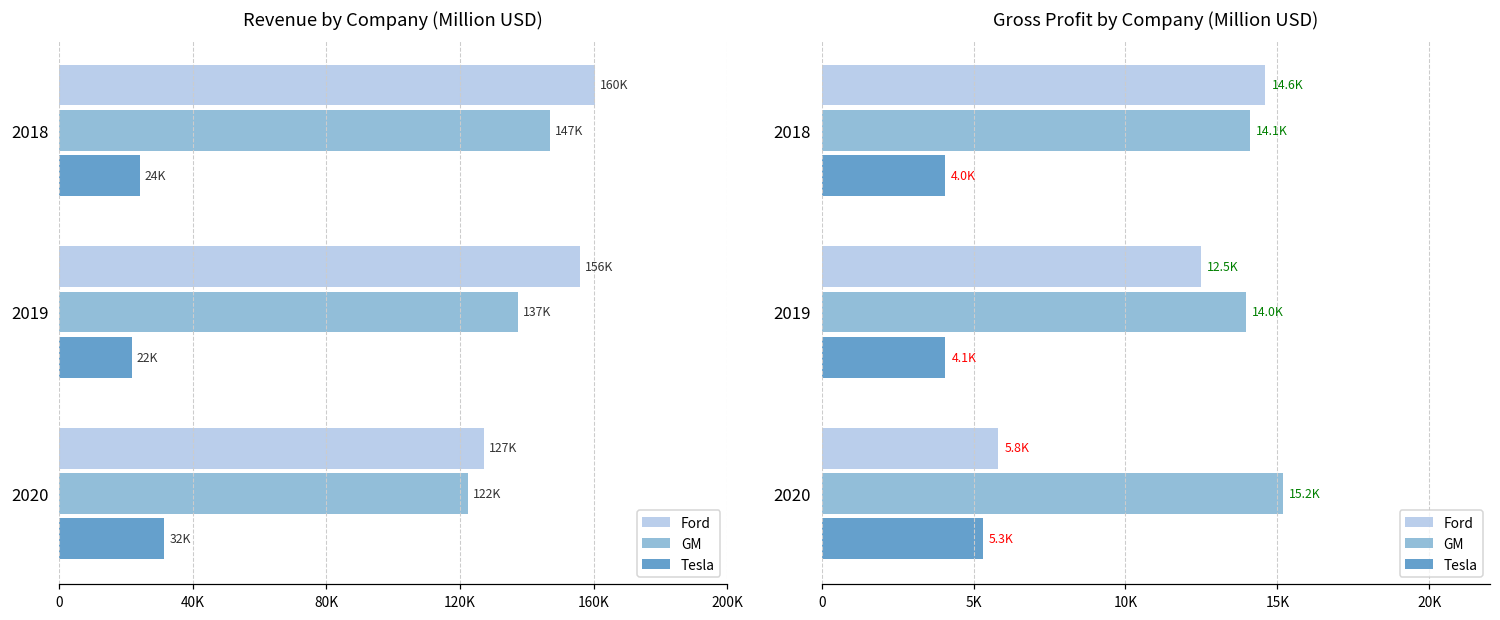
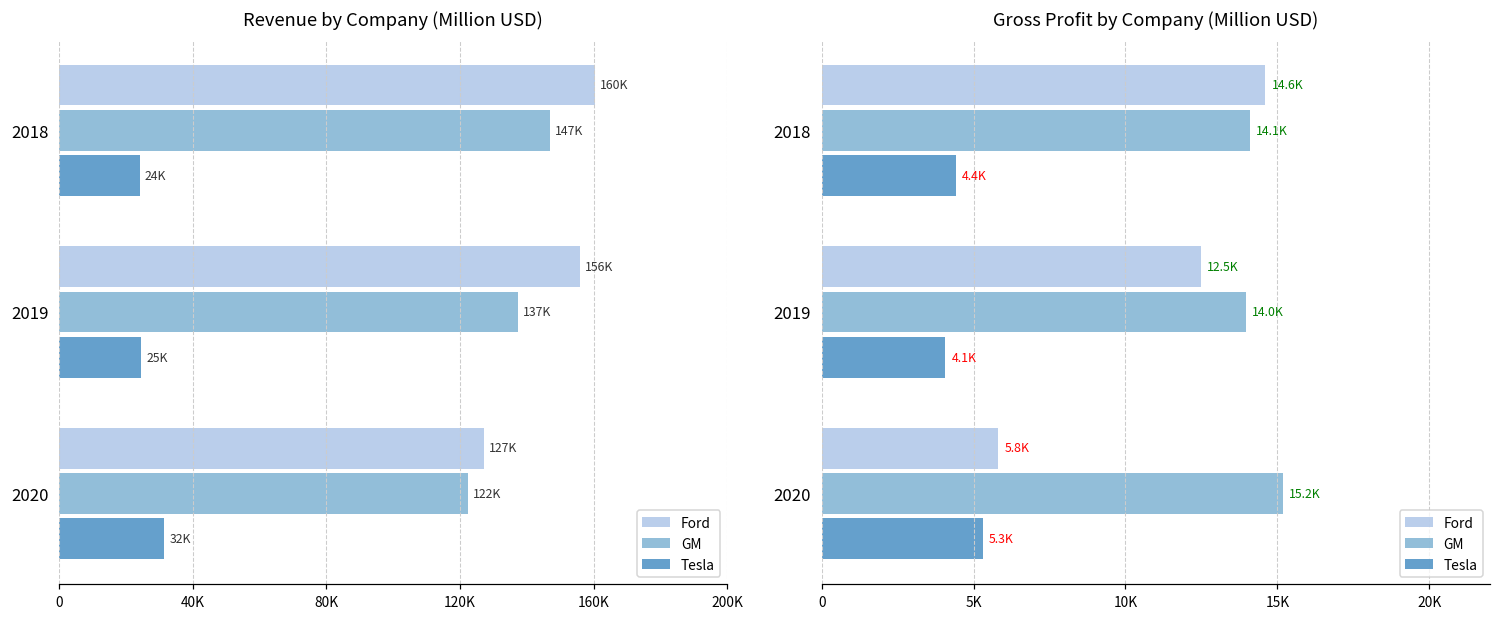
  {
    "Revenue by Company (Million USD)": {
      "Tesla": {
        "2018": "24K",
-       "2019": "22K",
+       "2019": "25K",
        "2020": "32K"
      }
    },
    "Gross Profit by Company (Million USD)": {
      "Tesla": {
-       "2018": "4.0K",
+       "2018": "4.4K",
        "2019": "4.1K",
        "2020": "5.3K"
      }
    }
  }
